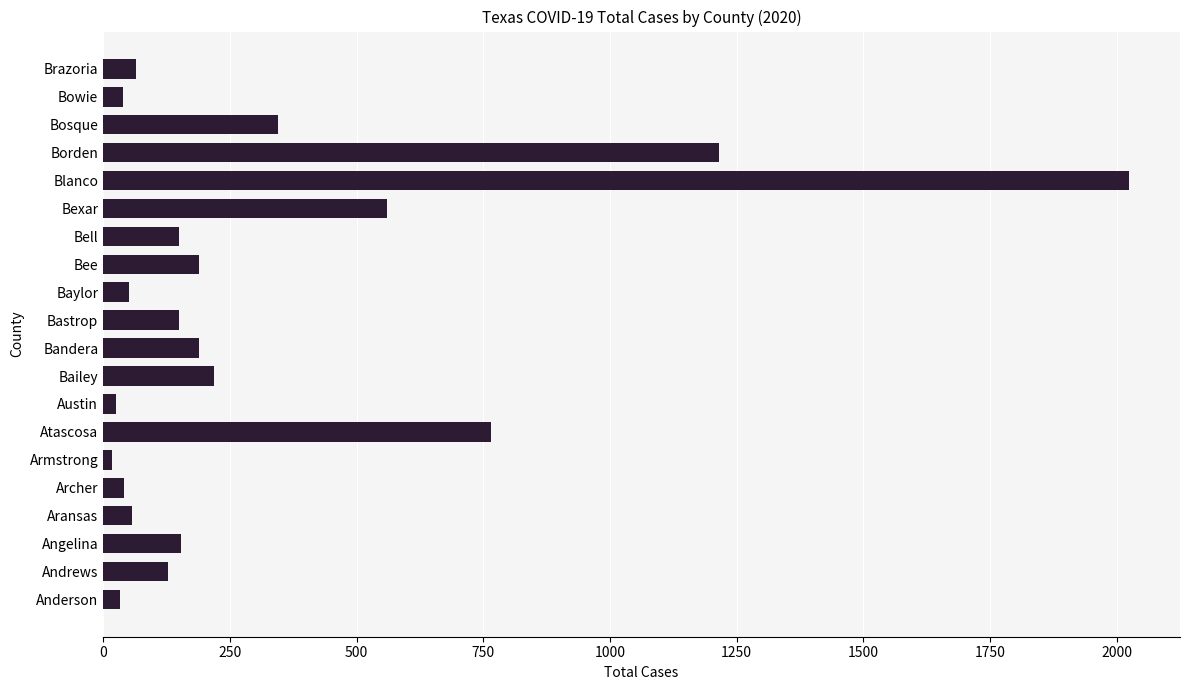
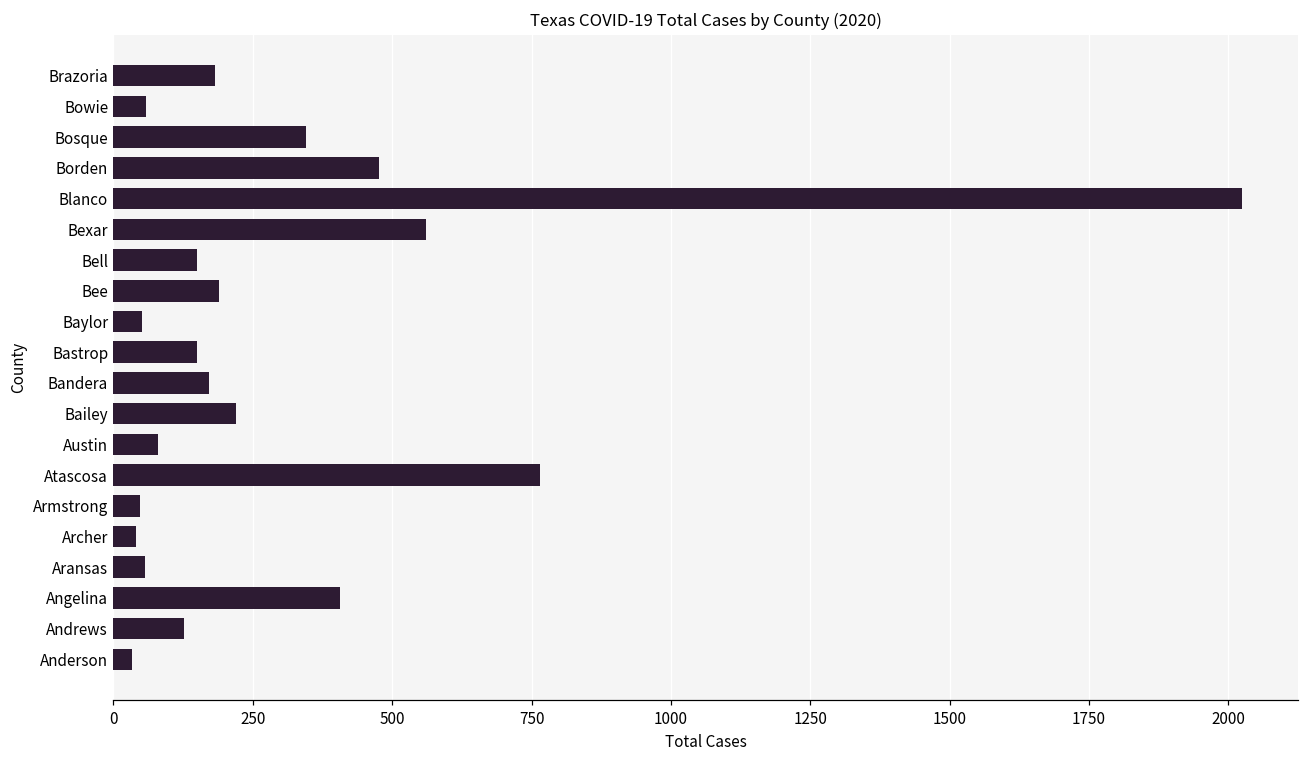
  {
-   "Brazoria": 60,
-   "Bowie": 40,
+   "Brazoria": 180,
+   "Bowie": 60,
    "Bosque": 350,
-   "Borden": 1220,
+   "Borden": 480,
    "Blanco": 2020,
    "Bexar": 560,
    "Bell": 150,
    "Bee": 190,
    "Baylor": 50,
    "Bastrop": 150,
-   "Bandera": 190,
+   "Bandera": 170,
    "Bailey": 220,
-   "Austin": 30,
+   "Austin": 80,
    "Atascosa": 770,
-   "Armstrong": 20,
+   "Armstrong": 50,
    "Archer": 40,
    "Aransas": 60,
-   "Angelina": 150,
+   "Angelina": 410,
    "Andrews": 130,
    "Anderson": 30
  }
